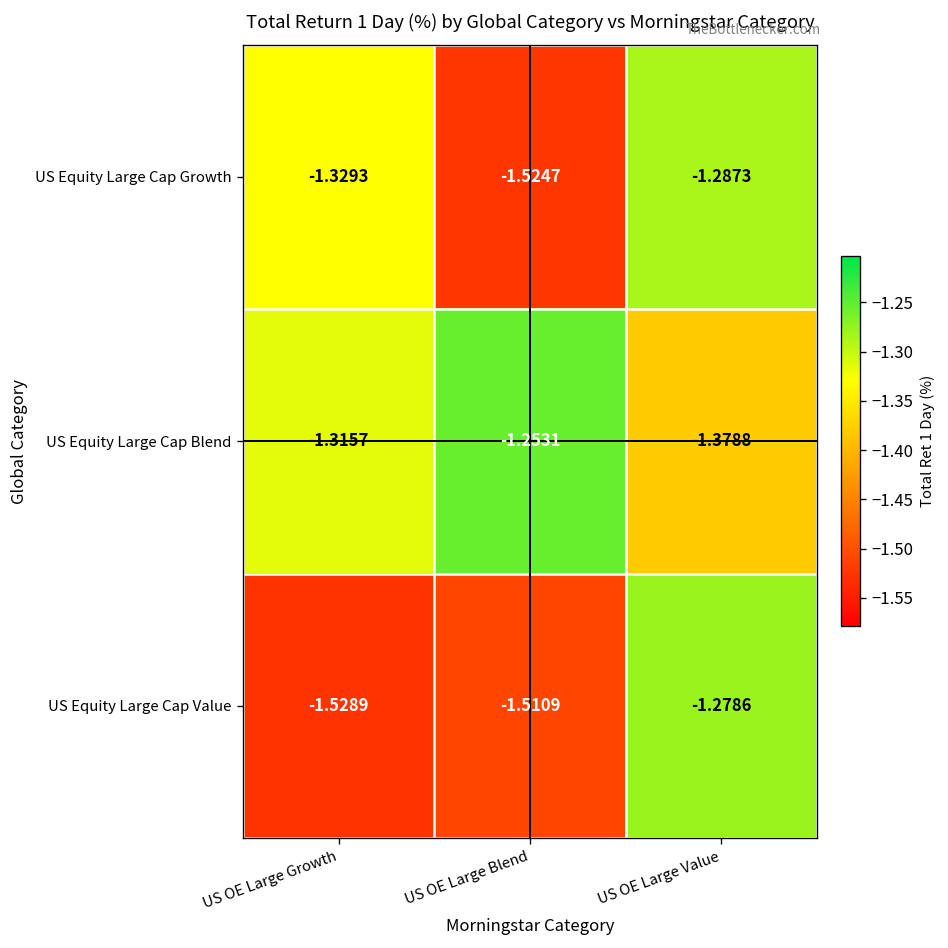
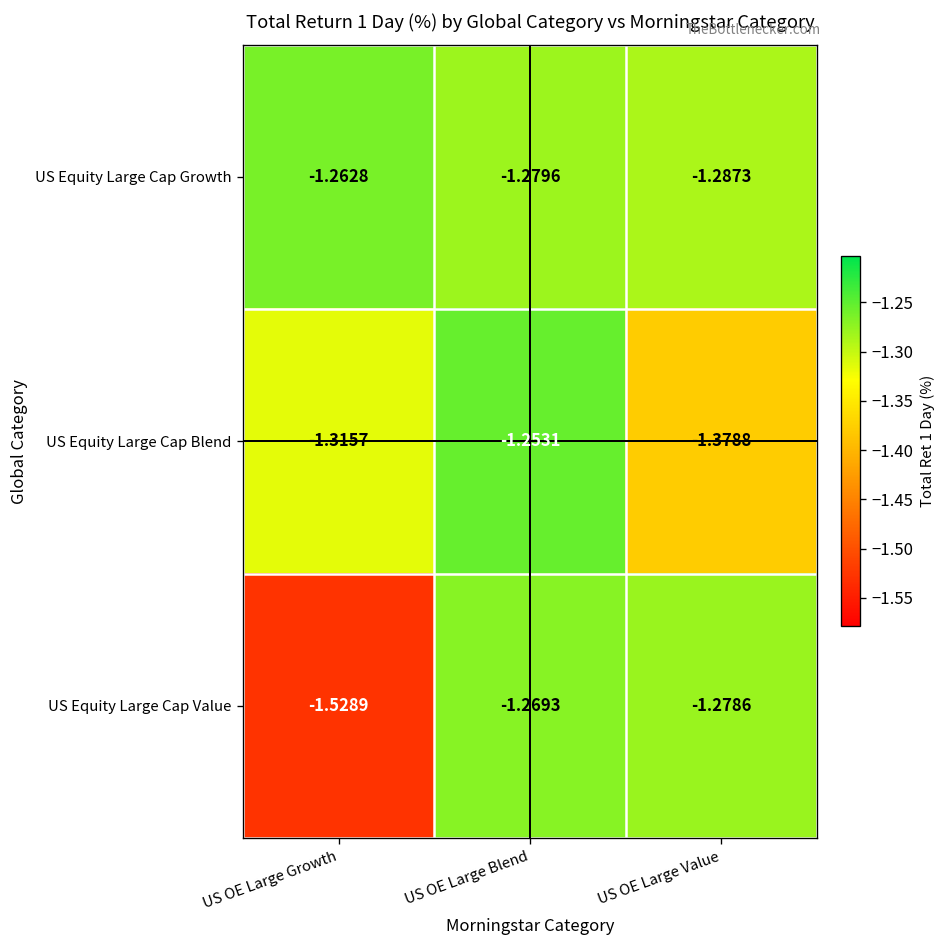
  {
    "US Equity Large Cap Growth": {
-     "US OE Large Growth": -1.3293,
-     "US OE Large Blend": -1.5247,
+     "US OE Large Growth": -1.2628,
+     "US OE Large Blend": -1.2796,
      "US OE Large Value": -1.2873
    },
    "US Equity Large Cap Blend": {
      "US OE Large Growth": -1.3157,
      "US OE Large Blend": -1.2531,
      "US OE Large Value": -1.3788
    },
    "US Equity Large Cap Value": {
      "US OE Large Growth": -1.5289,
-     "US OE Large Blend": -1.5109,
+     "US OE Large Blend": -1.2693,
      "US OE Large Value": -1.2786
    }
  }
